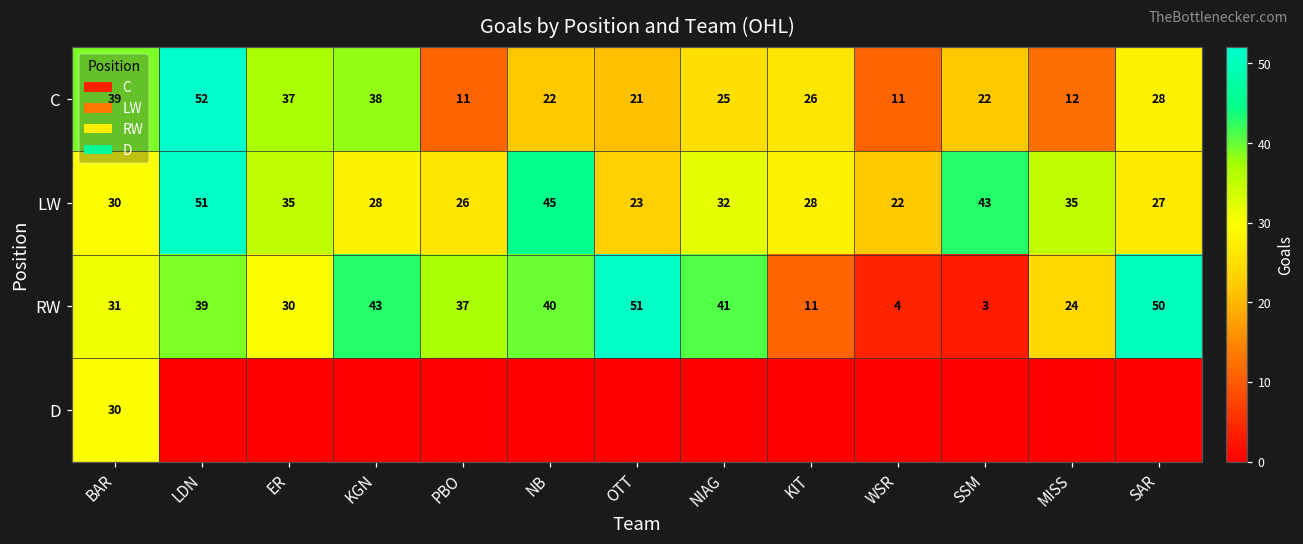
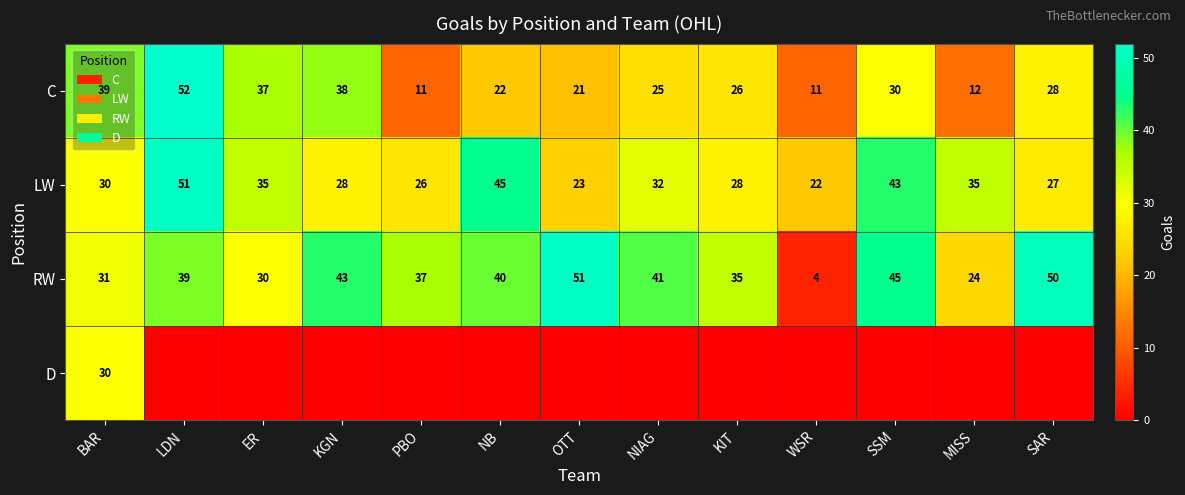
  {
    "C": {
      "LDN": 52,
      "ER": 37,
      "KGN": 38,
      "PBO": 11,
      "NB": 22,
      "OTT": 21,
      "NIAG": 25,
      "KIT": 26,
      "WSR": 11,
-     "SSM": 22,
+     "SSM": 30,
      "MISS": 12,
      "SAR": 28
    },
    "LW": {
      "BAR": 30,
      "LDN": 51,
      "ER": 35,
      "KGN": 28,
      "PBO": 26,
      "NB": 45,
      "OTT": 23,
      "NIAG": 32,
      "KIT": 28,
      "WSR": 22,
      "SSM": 43,
      "MISS": 35,
      "SAR": 27
    },
    "RW": {
      "BAR": 31,
      "LDN": 39,
      "ER": 30,
      "KGN": 43,
      "PBO": 37,
      "NB": 40,
      "OTT": 51,
      "NIAG": 41,
-     "KIT": 11,
+     "KIT": 35,
      "WSR": 4,
-     "SSM": 3,
+     "SSM": 45,
      "MISS": 24,
      "SAR": 50
    },
    "D": {
      "BAR": 30
    }
  }
